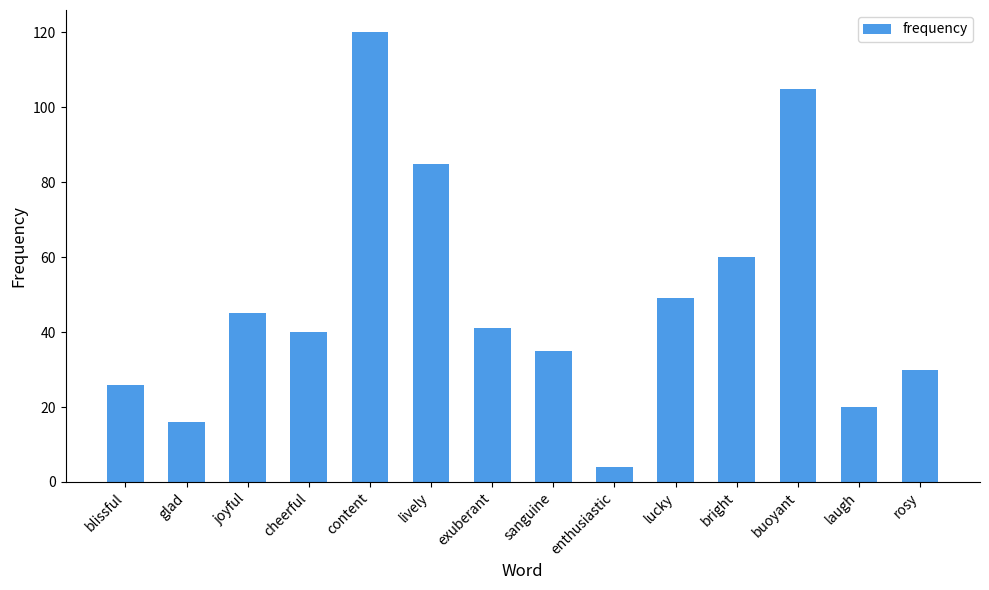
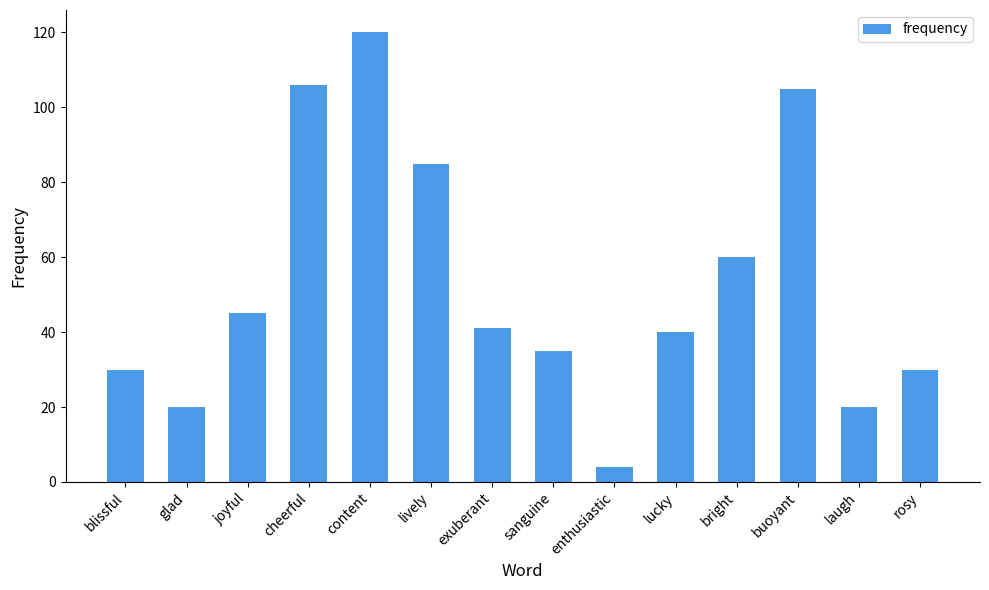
  {
-   "blissful": 26,
-   "glad": 16,
+   "blissful": 30,
+   "glad": 20,
    "joyful": 45,
-   "cheerful": 40,
+   "cheerful": 106,
    "content": 120,
    "lively": 85,
    "exuberant": 41,
    "sanguine": 35,
    "enthusiastic": 4,
-   "lucky": 49,
+   "lucky": 40,
    "bright": 60,
    "buoyant": 105,
    "laugh": 20,
    "rosy": 30
  }
